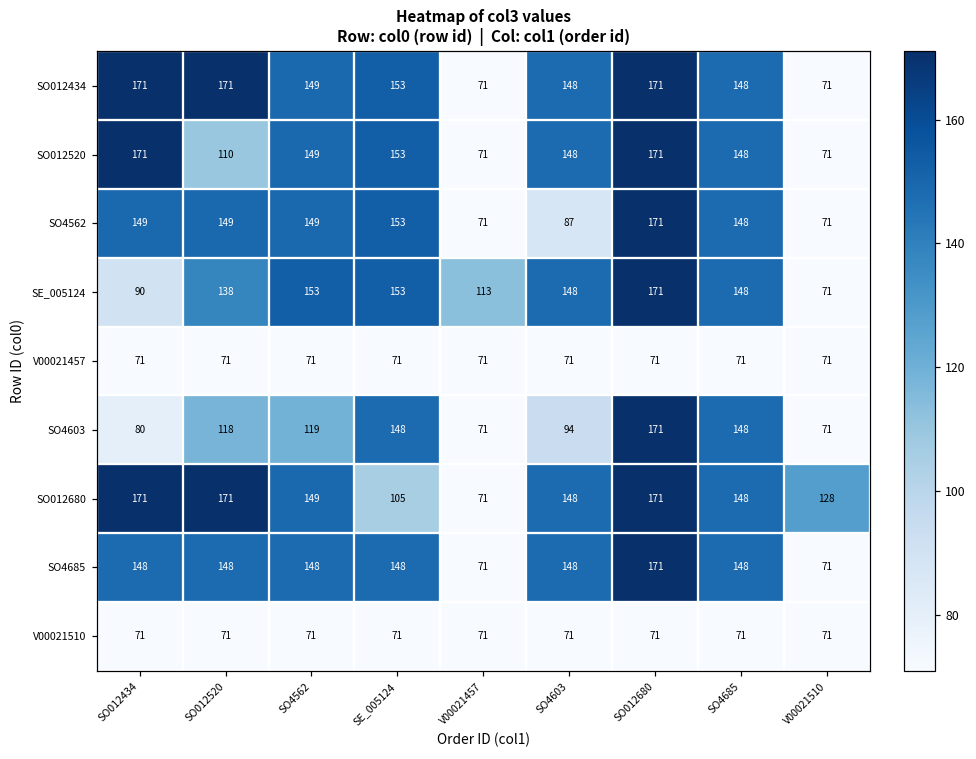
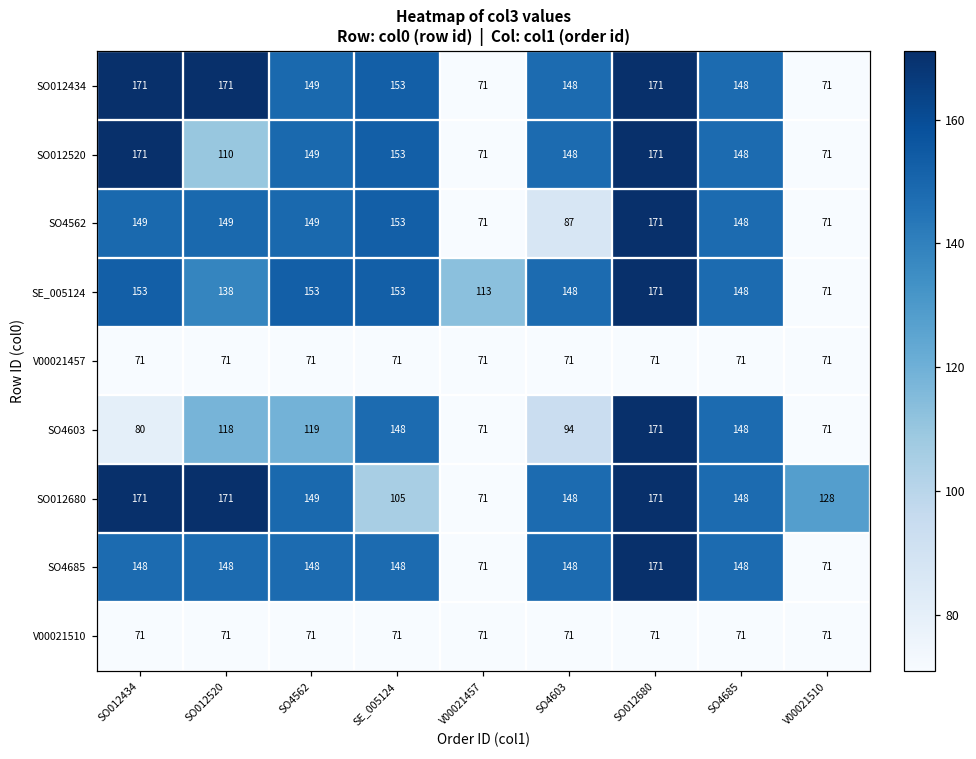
  {
    "SO012434": {
      "SO012434": 171,
      "SO012520": 171,
      "SO4562": 149,
      "SE_005124": 153,
      "V00021457": 71,
      "SO4603": 148,
      "SO012680": 171,
      "SO4685": 148,
      "V00021510": 71
    },
    "SO012520": {
      "SO012434": 171,
      "SO012520": 110,
      "SO4562": 149,
      "SE_005124": 153,
      "V00021457": 71,
      "SO4603": 148,
      "SO012680": 171,
      "SO4685": 148,
      "V00021510": 71
    },
    "SO4562": {
      "SO012434": 149,
      "SO012520": 149,
      "SO4562": 149,
      "SE_005124": 153,
      "V00021457": 71,
      "SO4603": 87,
      "SO012680": 171,
      "SO4685": 148,
      "V00021510": 71
    },
    "SE_005124": {
-     "SO012434": 90,
+     "SO012434": 153,
      "SO012520": 138,
      "SO4562": 153,
      "SE_005124": 153,
      "V00021457": 113,
      "SO4603": 148,
      "SO012680": 171,
      "SO4685": 148,
      "V00021510": 71
    },
    "V00021457": {
      "SO012434": 71,
      "SO012520": 71,
      "SO4562": 71,
      "SE_005124": 71,
      "V00021457": 71,
      "SO4603": 71,
      "SO012680": 71,
      "SO4685": 71,
      "V00021510": 71
    },
    "SO4603": {
      "SO012434": 80,
      "SO012520": 118,
      "SO4562": 119,
      "SE_005124": 148,
      "V00021457": 71,
      "SO4603": 94,
      "SO012680": 171,
      "SO4685": 148,
      "V00021510": 71
    },
    "SO012680": {
      "SO012434": 171,
      "SO012520": 171,
      "SO4562": 149,
      "SE_005124": 105,
      "V00021457": 71,
      "SO4603": 148,
      "SO012680": 171,
      "SO4685": 148,
      "V00021510": 128
    },
    "SO4685": {
      "SO012434": 148,
      "SO012520": 148,
      "SO4562": 148,
      "SE_005124": 148,
      "V00021457": 71,
      "SO4603": 148,
      "SO012680": 171,
      "SO4685": 148,
      "V00021510": 71
    },
    "V00021510": {
      "SO012434": 71,
      "SO012520": 71,
      "SO4562": 71,
      "SE_005124": 71,
      "V00021457": 71,
      "SO4603": 71,
      "SO012680": 71,
      "SO4685": 71,
      "V00021510": 71
    }
  }
